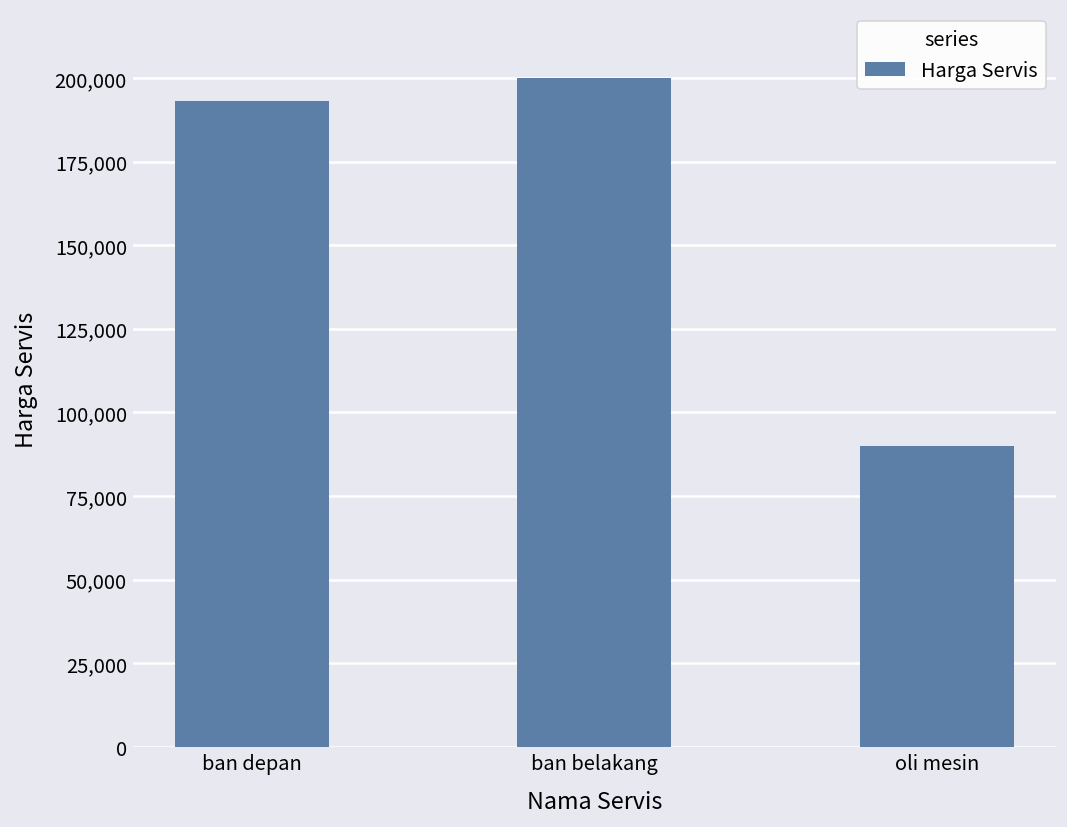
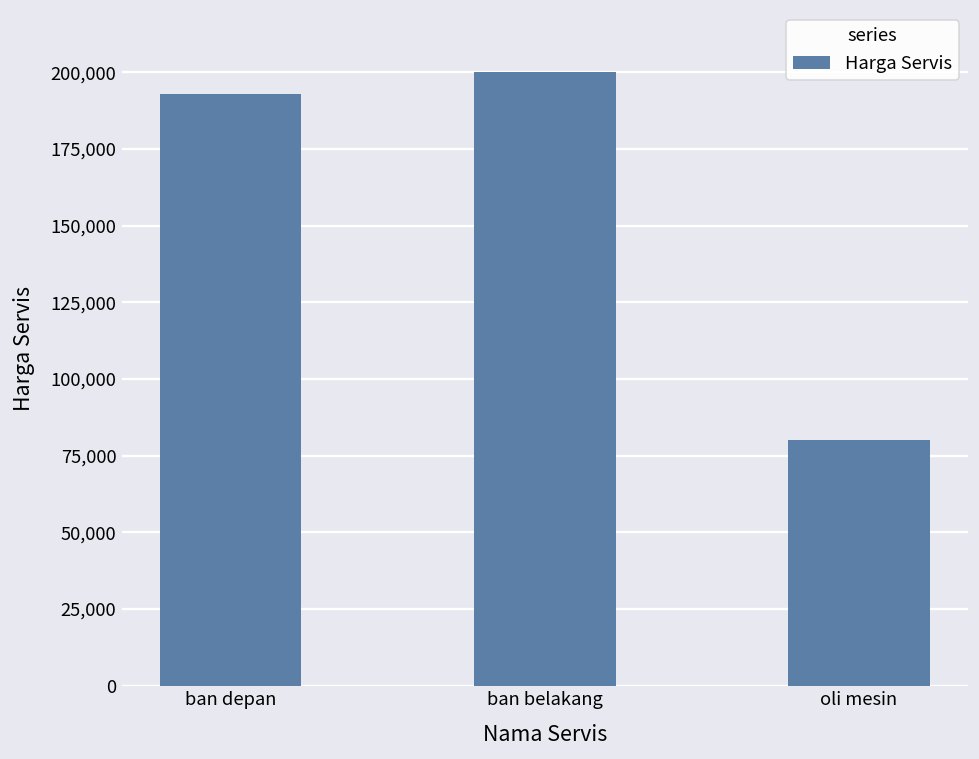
  {
    "ban depan": "193,000",
    "ban belakang": "200,000",
-   "oli mesin": "90,000"
+   "oli mesin": "80,000"
  }
